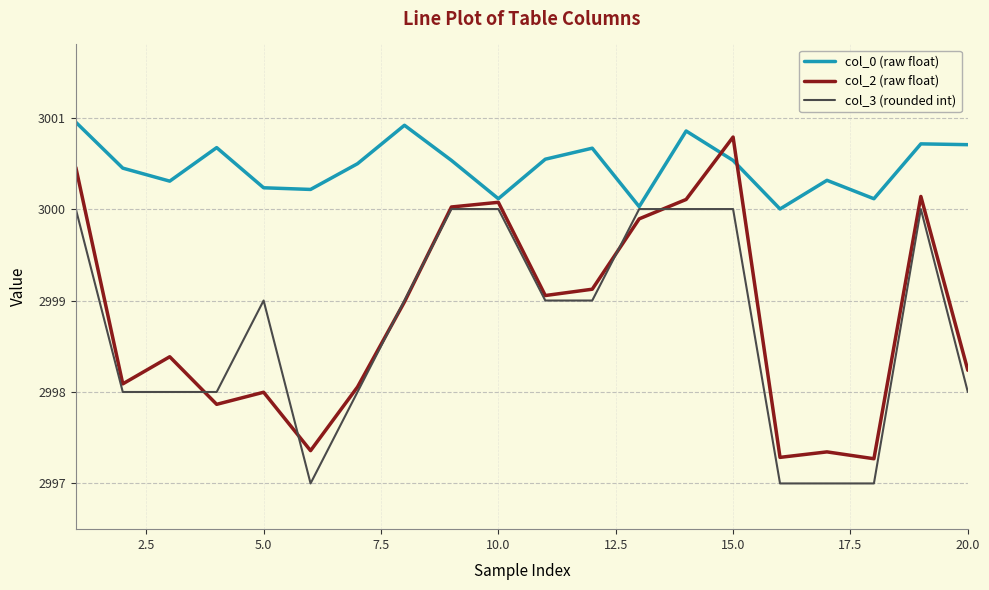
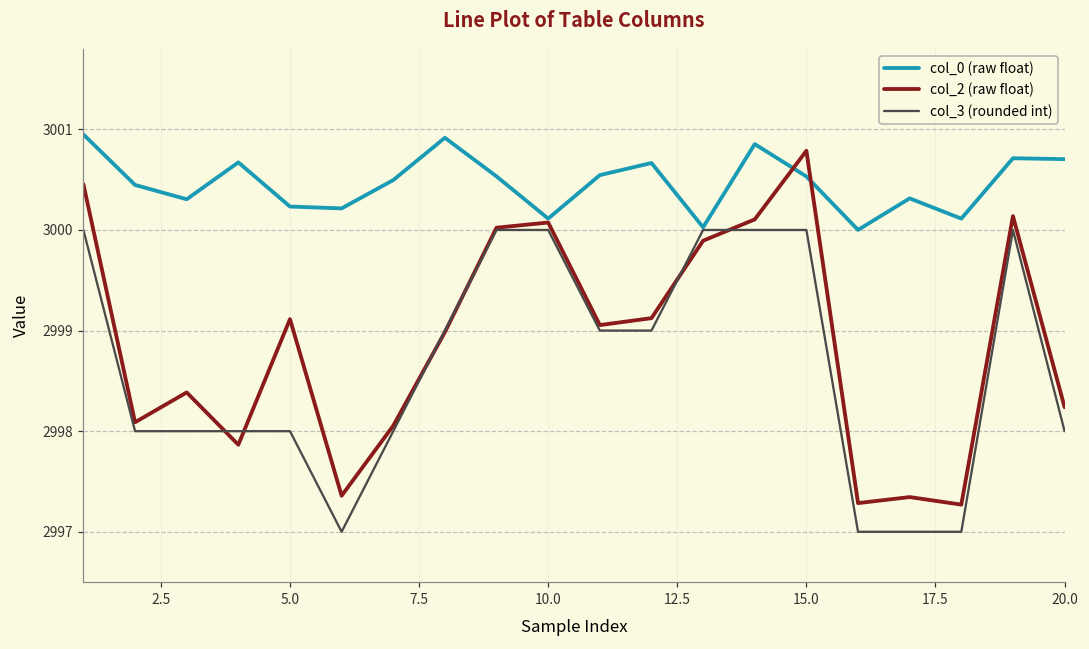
  {
    "col_0 (raw float)": {
      "5.0": 3000.2,
      "10.0": 3000.1,
      "15.0": 3000.5,
      "20.0": 3000.7
    },
    "col_2 (raw float)": {
-     "5.0": 2998.0,
+     "5.0": 2999.1,
      "10.0": 3000.1,
      "15.0": 3000.8,
      "20.0": 2998.2
    },
    "col_3 (rounded int)": {
-     "5.0": 2999,
+     "5.0": 2998,
      "10.0": 3000,
      "15.0": 3000,
      "20.0": 2998
    }
  }
